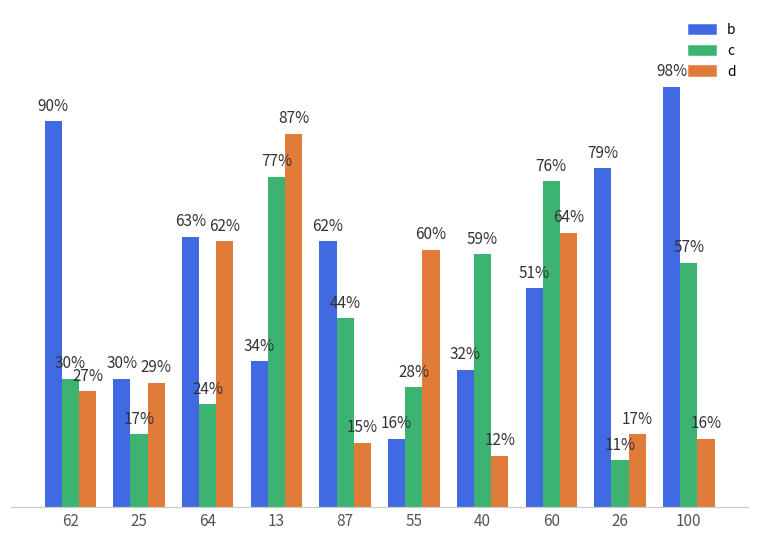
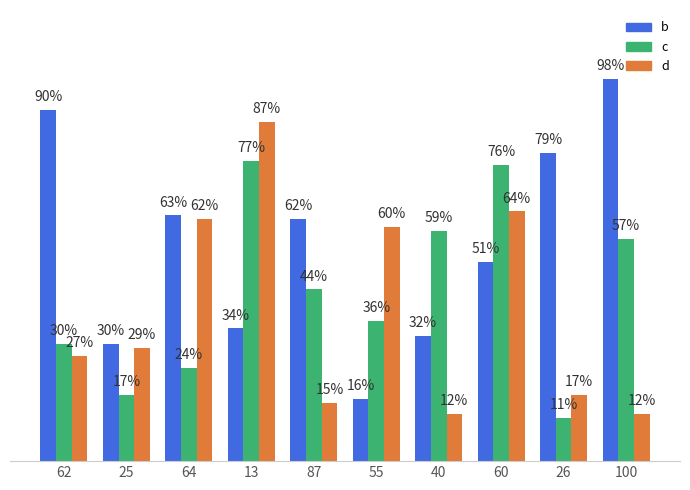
  {
    "b": {
      "62": "90%",
      "25": "30%",
      "64": "63%",
      "13": "34%",
      "87": "62%",
      "55": "16%",
      "40": "32%",
      "60": "51%",
      "26": "79%",
      "100": "98%"
    },
    "c": {
      "62": "30%",
      "25": "17%",
      "64": "24%",
      "13": "77%",
      "87": "44%",
-     "55": "28%",
+     "55": "36%",
      "40": "59%",
      "60": "76%",
      "26": "11%",
      "100": "57%"
    },
    "d": {
      "62": "27%",
      "25": "29%",
      "64": "62%",
      "13": "87%",
      "87": "15%",
      "55": "60%",
      "40": "12%",
      "60": "64%",
      "26": "17%",
-     "100": "16%"
+     "100": "12%"
    }
  }
